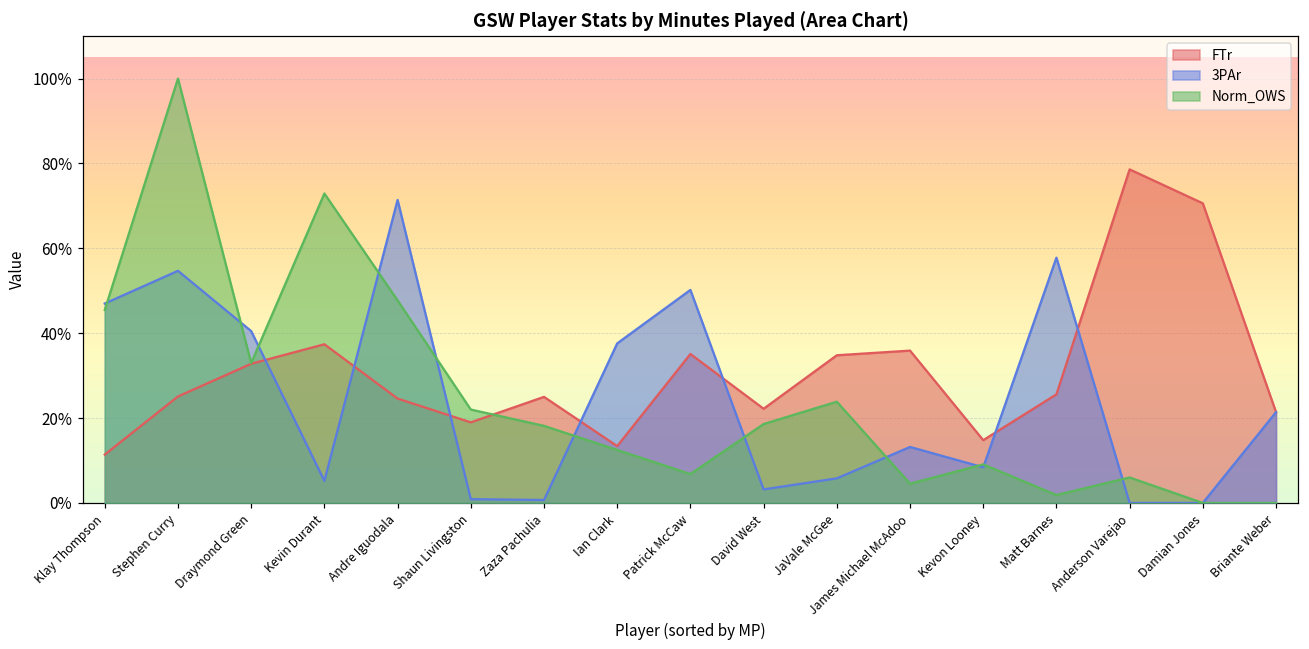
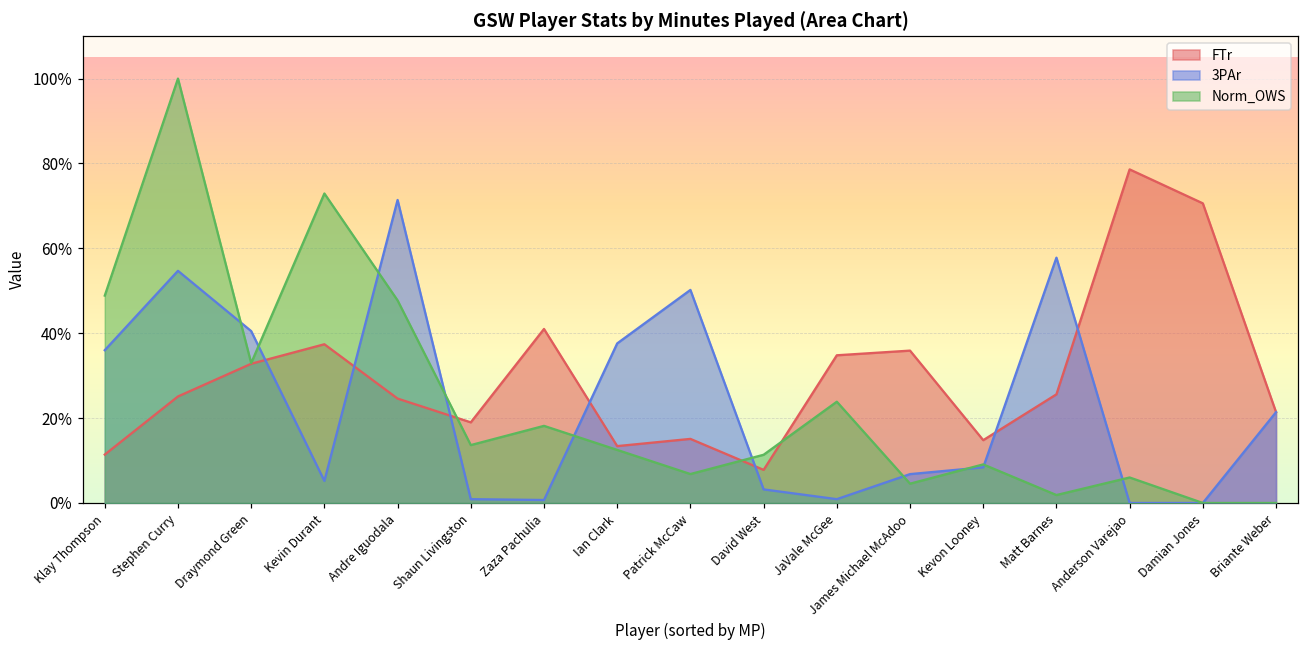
  {
    "FTr": {
      "Klay Thompson": "11%",
      "Stephen Curry": "25%",
      "Kevin Durant": "37%",
      "Andre Iguodala": "25%",
      "Shaun Livingston": "19%",
-     "Zaza Pachulia": "25%",
+     "Zaza Pachulia": "41%",
      "Ian Clark": "13%",
-     "Patrick McCaw": "35%",
-     "David West": "22%",
+     "Patrick McCaw": "15%",
+     "David West": "8%",
      "JaVale McGee": "35%",
      "James Michael McAdoo": "36%",
      "Kevon Looney": "15%",
      "Matt Barnes": "26%",
      "Anderson Varejao": "79%",
      "Damian Jones": "71%"
    },
    "3PAr": {
-     "Klay Thompson": "47%",
+     "Klay Thompson": "36%",
      "Stephen Curry": "55%",
      "Draymond Green": "41%",
      "Kevin Durant": "5%",
      "Andre Iguodala": "71%",
      "Shaun Livingston": "1%",
      "Zaza Pachulia": "1%",
      "Ian Clark": "38%",
      "Patrick McCaw": "50%",
      "David West": "3%",
-     "JaVale McGee": "6%",
-     "James Michael McAdoo": "13%",
+     "JaVale McGee": "1%",
+     "James Michael McAdoo": "7%",
      "Kevon Looney": "8%",
      "Matt Barnes": "58%",
      "Anderson Varejao": "0%"
    },
    "Norm_OWS": {
-     "Klay Thompson": "45%",
+     "Klay Thompson": "49%",
      "Stephen Curry": "100%",
      "Kevin Durant": "73%",
      "Andre Iguodala": "48%",
-     "Shaun Livingston": "22%",
+     "Shaun Livingston": "14%",
      "Zaza Pachulia": "18%",
      "Ian Clark": "13%",
      "Patrick McCaw": "7%",
-     "David West": "19%",
+     "David West": "11%",
      "JaVale McGee": "24%",
      "James Michael McAdoo": "5%",
      "Kevon Looney": "9%",
      "Matt Barnes": "2%",
      "Anderson Varejao": "6%",
      "Briante Weber": "0%"
    }
  }
